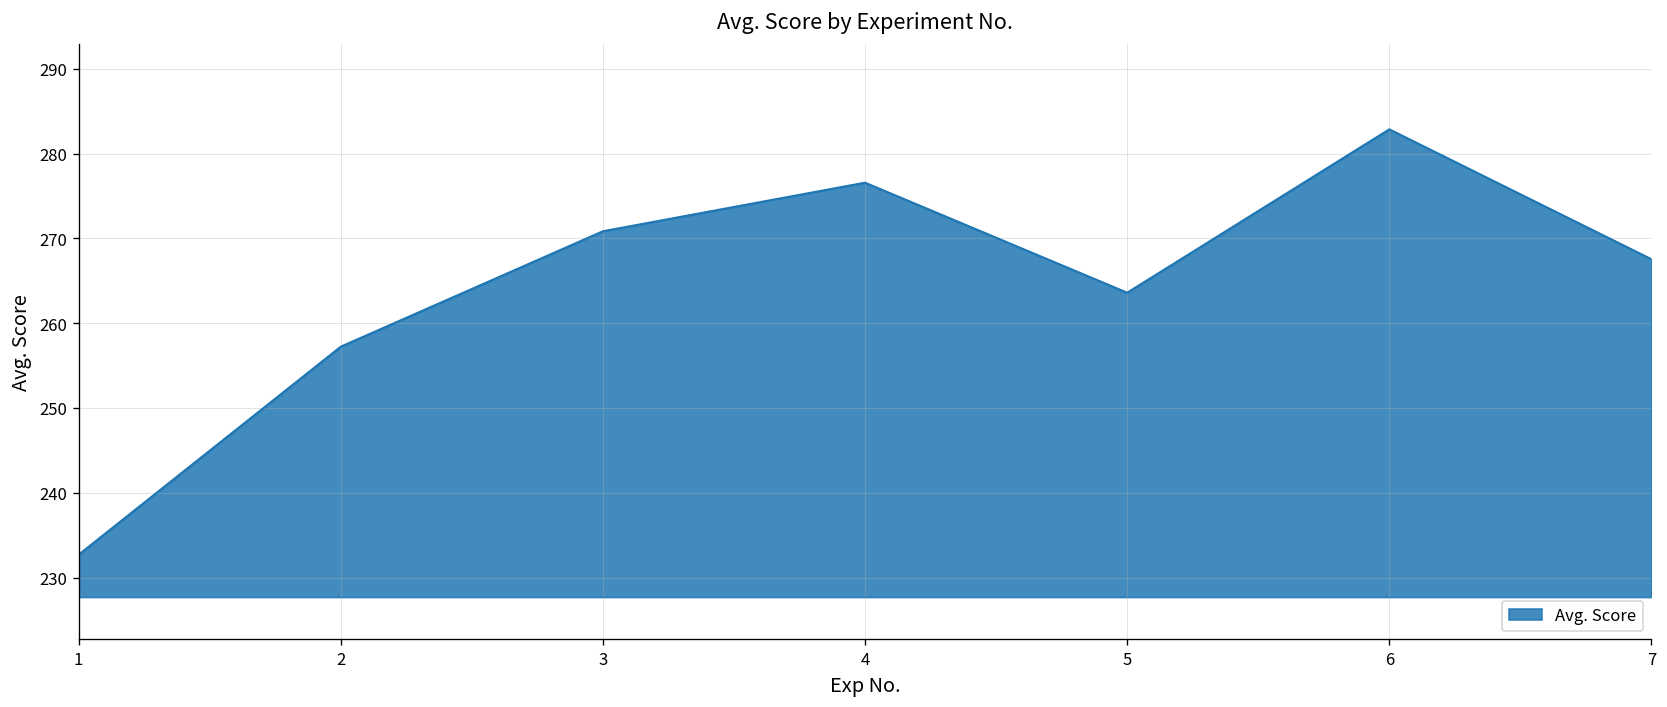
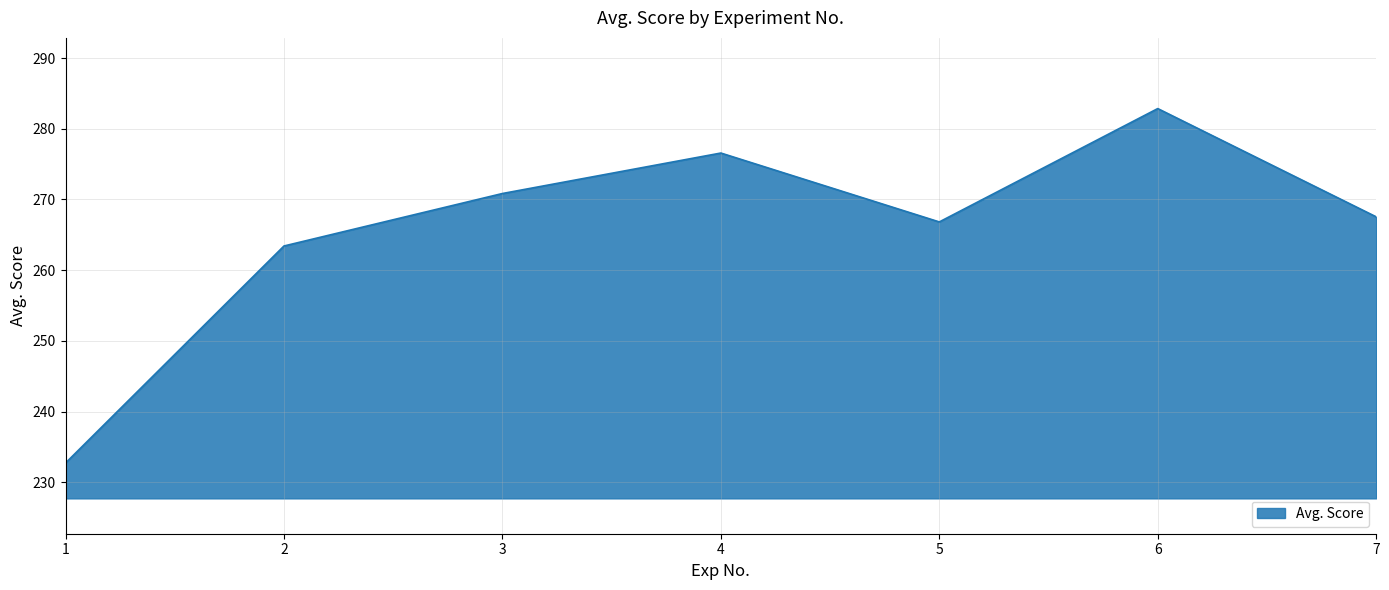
  {
    "1": 233,
-   "2": 257,
+   "2": 263,
    "3": 271,
    "4": 277,
-   "5": 264,
+   "5": 267,
    "6": 283,
    "7": 268
  }
